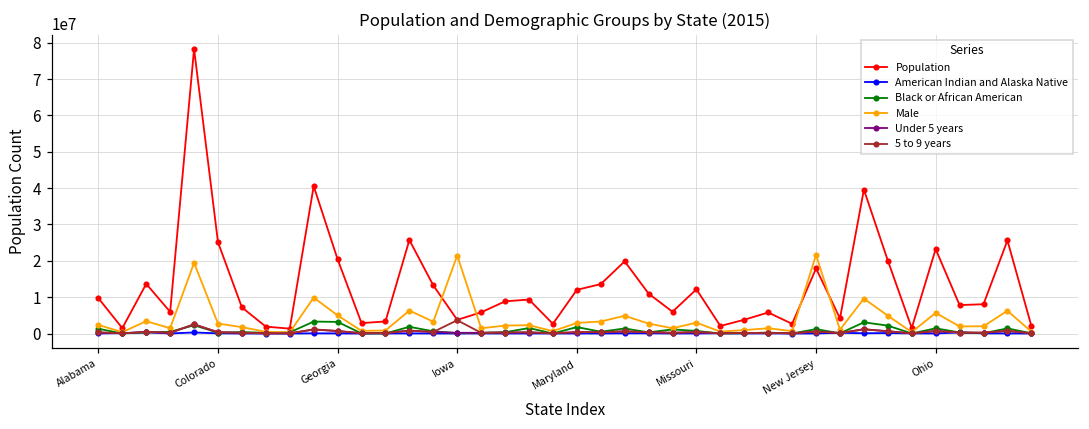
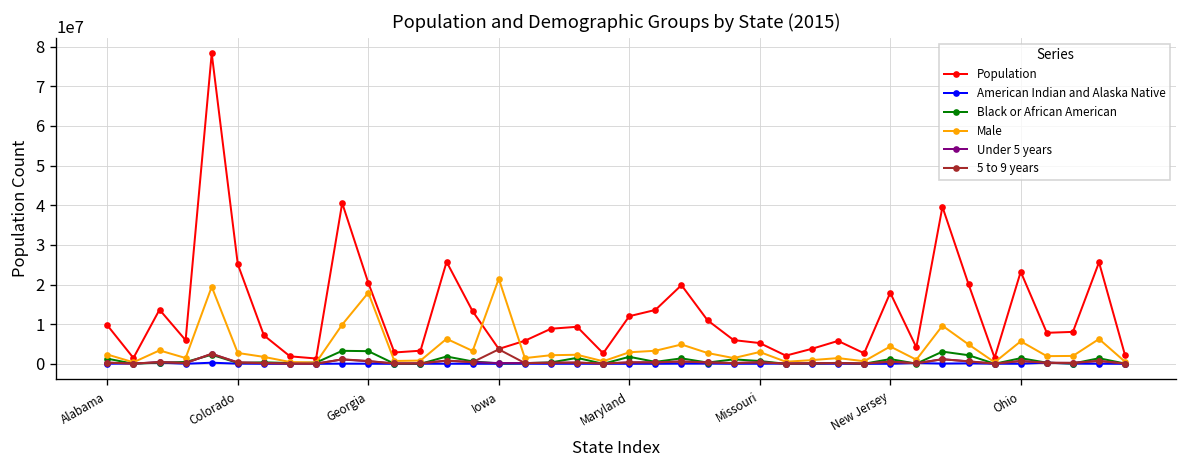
  {
    "Population": {
      "Alabama": 10000000,
      "Colorado": 25000000,
      "Georgia": 20000000,
      "Maryland": 12000000,
-     "Missouri": 12000000,
+     "Missouri": 5000000,
      "New Jersey": 18000000,
      "Ohio": 23000000
    },
    "Black or African American": {
      "Alabama": 1000000,
      "Georgia": 3000000,
      "Maryland": 2000000
    },
    "Male": {
      "Alabama": 2000000,
      "Colorado": 3000000,
-     "Georgia": 5000000,
+     "Georgia": 18000000,
      "Iowa": 21000000,
      "Maryland": 3000000,
      "Missouri": 3000000,
-     "New Jersey": 22000000,
+     "New Jersey": 4000000,
      "Ohio": 6000000
    }
  }
